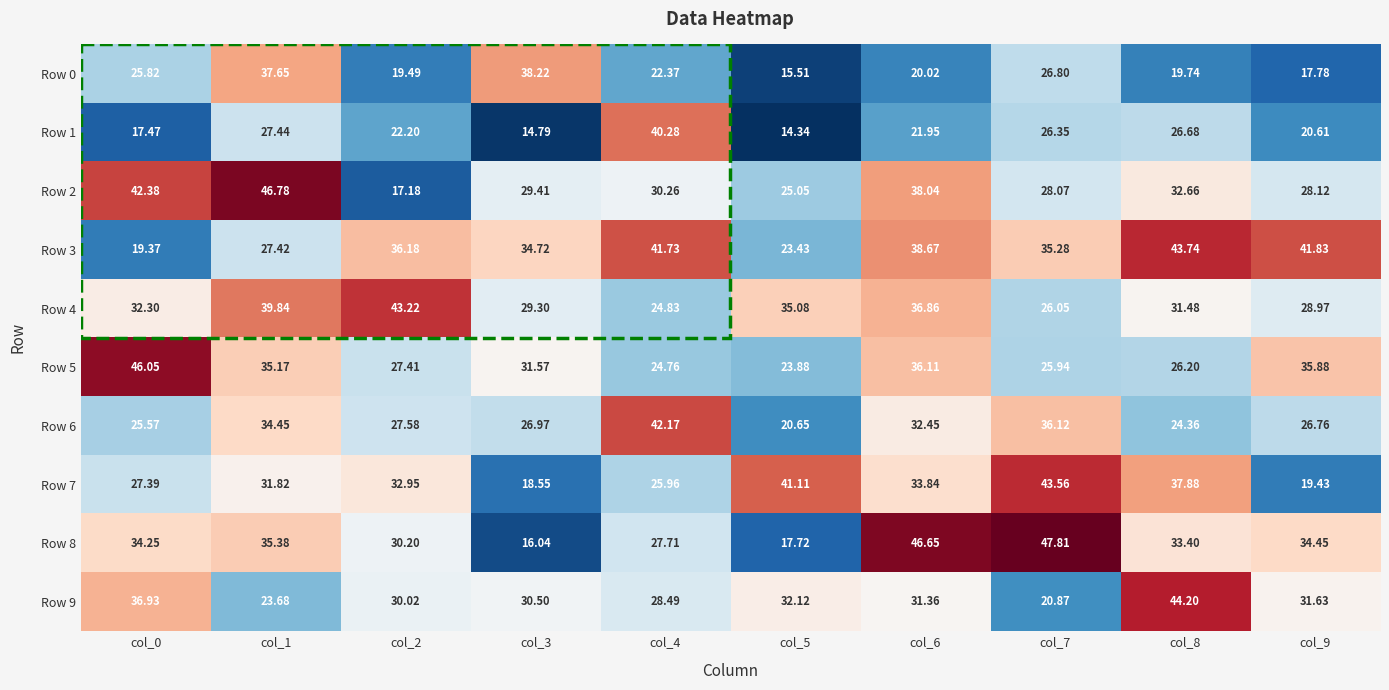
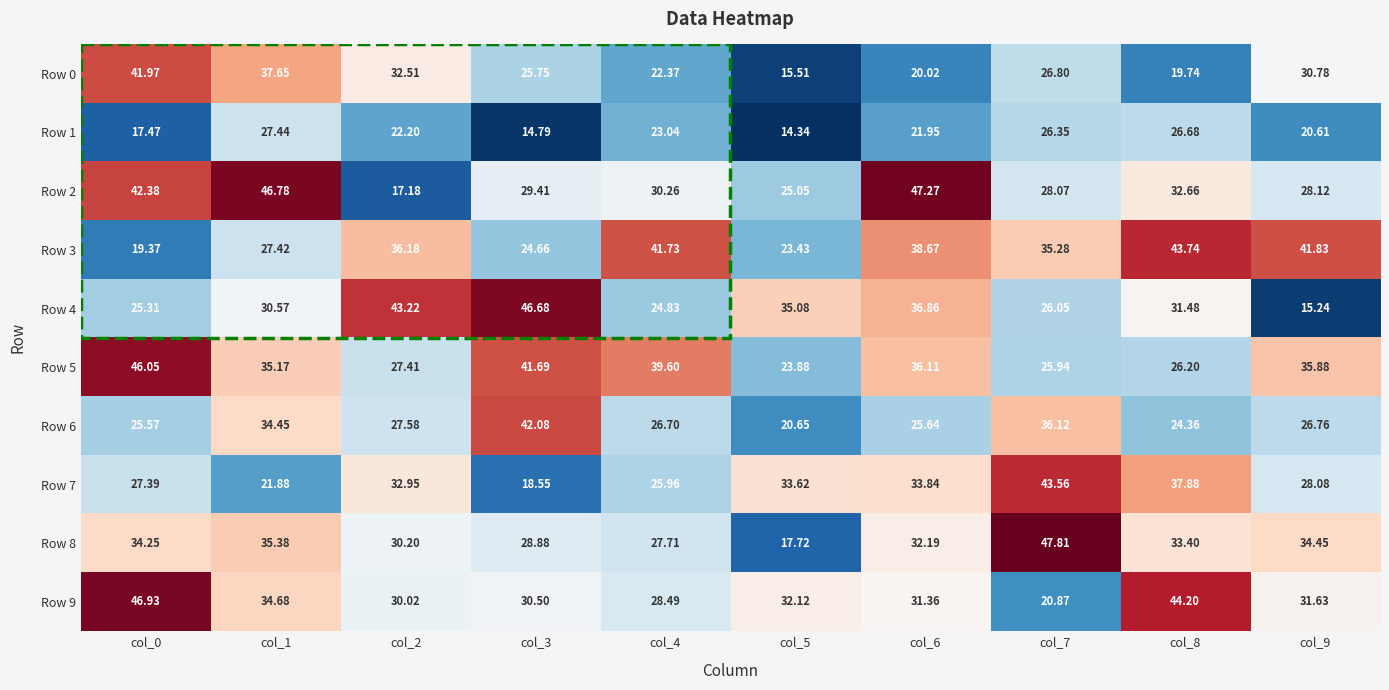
  {
    "Row 0": {
-     "col_0": 25.82,
+     "col_0": 41.97,
      "col_1": 37.65,
-     "col_2": 19.49,
-     "col_3": 38.22,
+     "col_2": 32.51,
+     "col_3": 25.75,
      "col_4": 22.37,
      "col_5": 15.51,
      "col_6": 20.02,
      "col_7": 26.80,
      "col_8": 19.74,
-     "col_9": 17.78
+     "col_9": 30.78
    },
    "Row 1": {
      "col_0": 17.47,
      "col_1": 27.44,
      "col_2": 22.20,
      "col_3": 14.79,
-     "col_4": 40.28,
+     "col_4": 23.04,
      "col_5": 14.34,
      "col_6": 21.95,
      "col_7": 26.35,
      "col_8": 26.68,
      "col_9": 20.61
    },
    "Row 2": {
      "col_0": 42.38,
      "col_1": 46.78,
      "col_2": 17.18,
      "col_3": 29.41,
      "col_4": 30.26,
      "col_5": 25.05,
-     "col_6": 38.04,
+     "col_6": 47.27,
      "col_7": 28.07,
      "col_8": 32.66,
      "col_9": 28.12
    },
    "Row 3": {
      "col_0": 19.37,
      "col_1": 27.42,
      "col_2": 36.18,
-     "col_3": 34.72,
+     "col_3": 24.66,
      "col_4": 41.73,
      "col_5": 23.43,
      "col_6": 38.67,
      "col_7": 35.28,
      "col_8": 43.74,
      "col_9": 41.83
    },
    "Row 4": {
-     "col_0": 32.30,
-     "col_1": 39.84,
+     "col_0": 25.31,
+     "col_1": 30.57,
      "col_2": 43.22,
-     "col_3": 29.30,
+     "col_3": 46.68,
      "col_4": 24.83,
      "col_5": 35.08,
      "col_6": 36.86,
      "col_7": 26.05,
      "col_8": 31.48,
-     "col_9": 28.97
+     "col_9": 15.24
    },
    "Row 5": {
      "col_0": 46.05,
      "col_1": 35.17,
      "col_2": 27.41,
-     "col_3": 31.57,
-     "col_4": 24.76,
+     "col_3": 41.69,
+     "col_4": 39.60,
      "col_5": 23.88,
      "col_6": 36.11,
      "col_7": 25.94,
      "col_8": 26.20,
      "col_9": 35.88
    },
    "Row 6": {
      "col_0": 25.57,
      "col_1": 34.45,
      "col_2": 27.58,
-     "col_3": 26.97,
-     "col_4": 42.17,
+     "col_3": 42.08,
+     "col_4": 26.70,
      "col_5": 20.65,
-     "col_6": 32.45,
+     "col_6": 25.64,
      "col_7": 36.12,
      "col_8": 24.36,
      "col_9": 26.76
    },
    "Row 7": {
      "col_0": 27.39,
-     "col_1": 31.82,
+     "col_1": 21.88,
      "col_2": 32.95,
      "col_3": 18.55,
      "col_4": 25.96,
-     "col_5": 41.11,
+     "col_5": 33.62,
      "col_6": 33.84,
      "col_7": 43.56,
      "col_8": 37.88,
-     "col_9": 19.43
+     "col_9": 28.08
    },
    "Row 8": {
      "col_0": 34.25,
      "col_1": 35.38,
      "col_2": 30.20,
-     "col_3": 16.04,
+     "col_3": 28.88,
      "col_4": 27.71,
      "col_5": 17.72,
-     "col_6": 46.65,
+     "col_6": 32.19,
      "col_7": 47.81,
      "col_8": 33.40,
      "col_9": 34.45
    },
    "Row 9": {
-     "col_0": 36.93,
-     "col_1": 23.68,
+     "col_0": 46.93,
+     "col_1": 34.68,
      "col_2": 30.02,
      "col_3": 30.50,
      "col_4": 28.49,
      "col_5": 32.12,
      "col_6": 31.36,
      "col_7": 20.87,
      "col_8": 44.20,
      "col_9": 31.63
    }
  }
